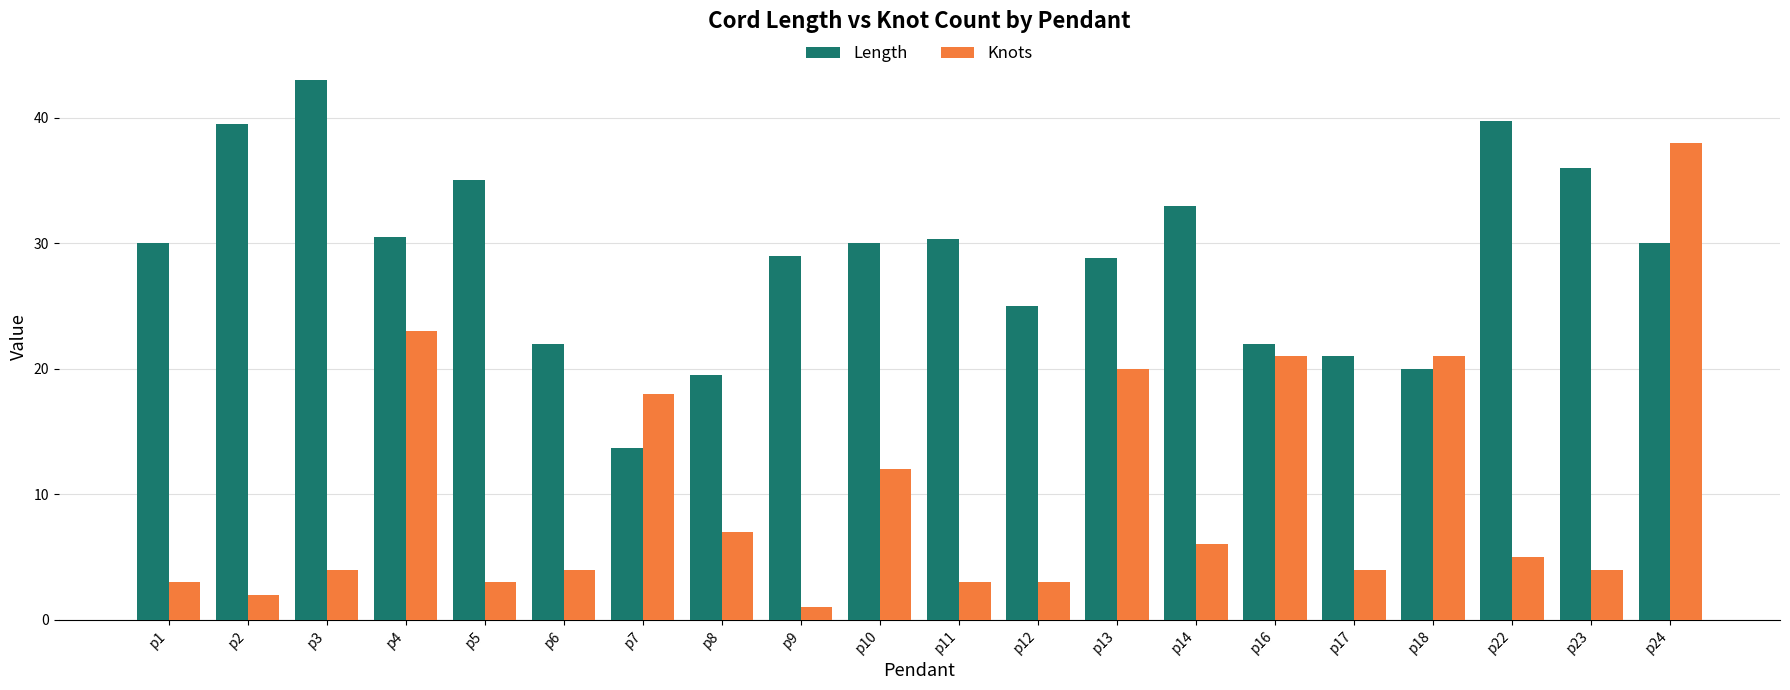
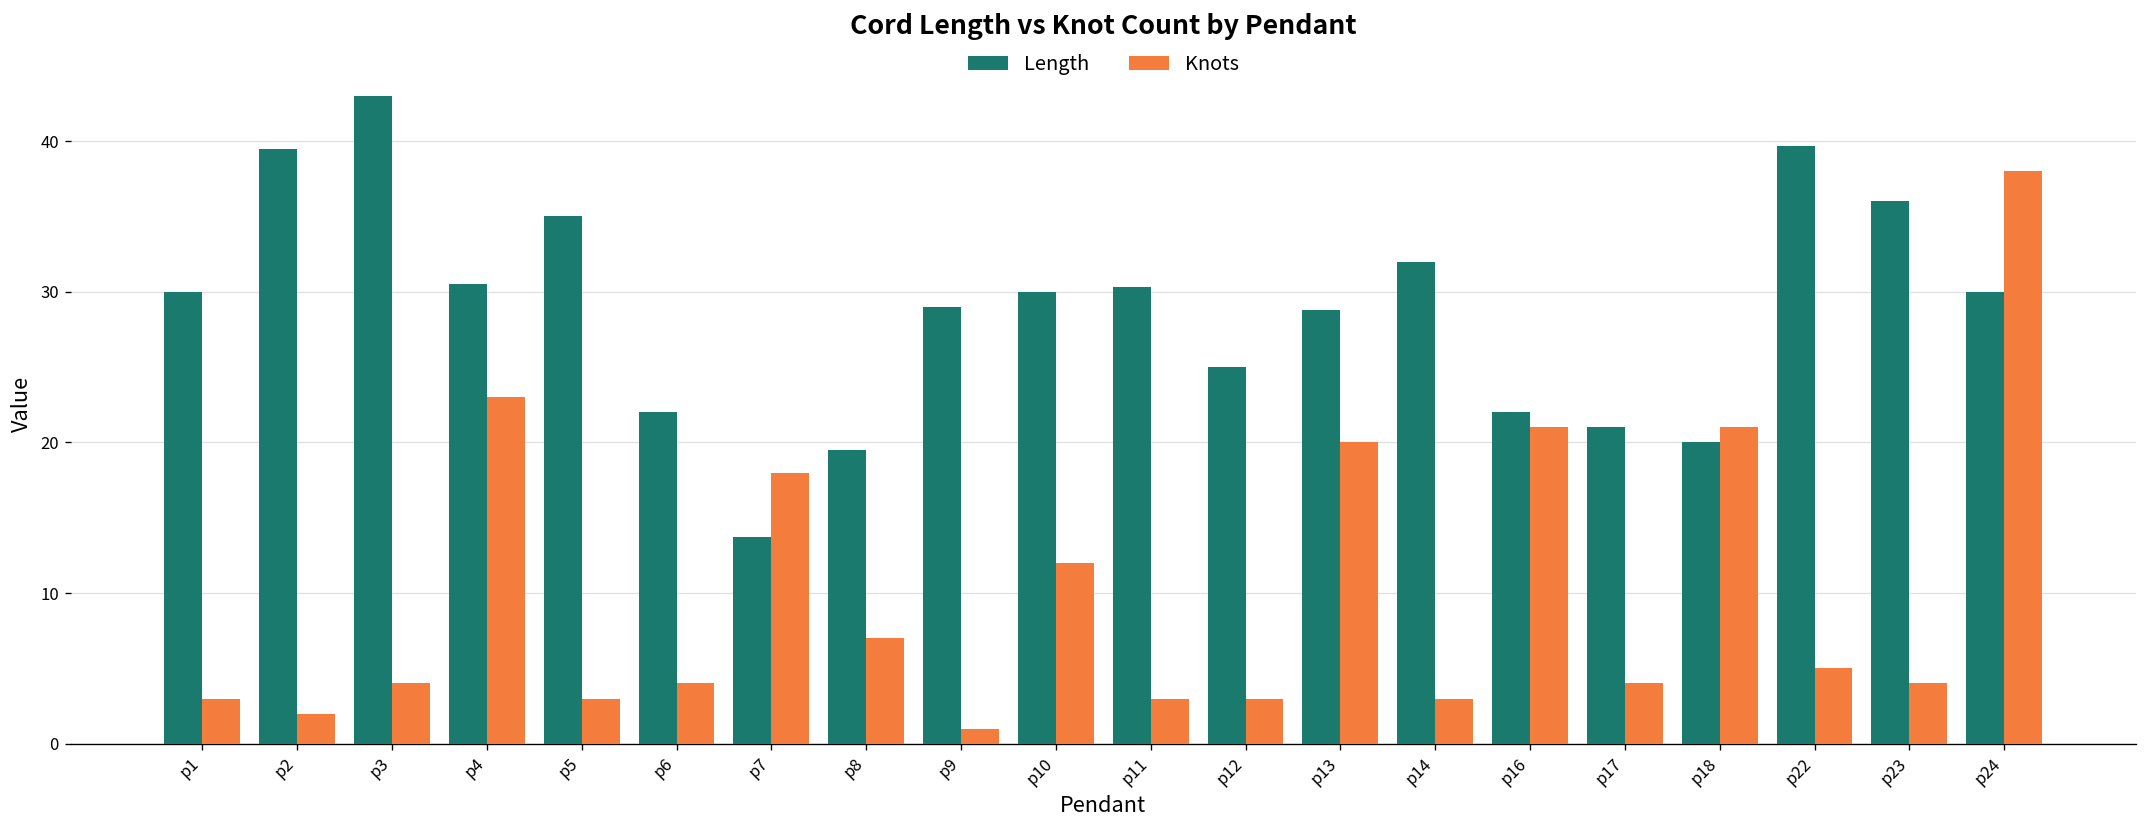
  {
    "Length": {
      "p1": 30,
      "p2": 39.5,
      "p3": 43,
      "p4": 30.5,
      "p5": 35,
      "p6": 22,
      "p7": 13.7,
      "p8": 19.5,
      "p9": 29,
      "p10": 30,
      "p11": 30.3,
      "p12": 25,
      "p13": 28.8,
-     "p14": 33,
+     "p14": 32,
      "p16": 22,
      "p17": 21,
      "p18": 20,
      "p22": 39.7,
      "p23": 36,
      "p24": 30
    },
    "Knots": {
      "p1": 3,
      "p2": 2,
      "p3": 4,
      "p4": 23,
      "p5": 3,
      "p6": 4,
      "p7": 18,
      "p8": 7,
      "p9": 1,
      "p10": 12,
      "p11": 3,
      "p12": 3,
      "p13": 20,
-     "p14": 6,
+     "p14": 3,
      "p16": 21,
      "p17": 4,
      "p18": 21,
      "p22": 5,
      "p23": 4,
      "p24": 38
    }
  }
